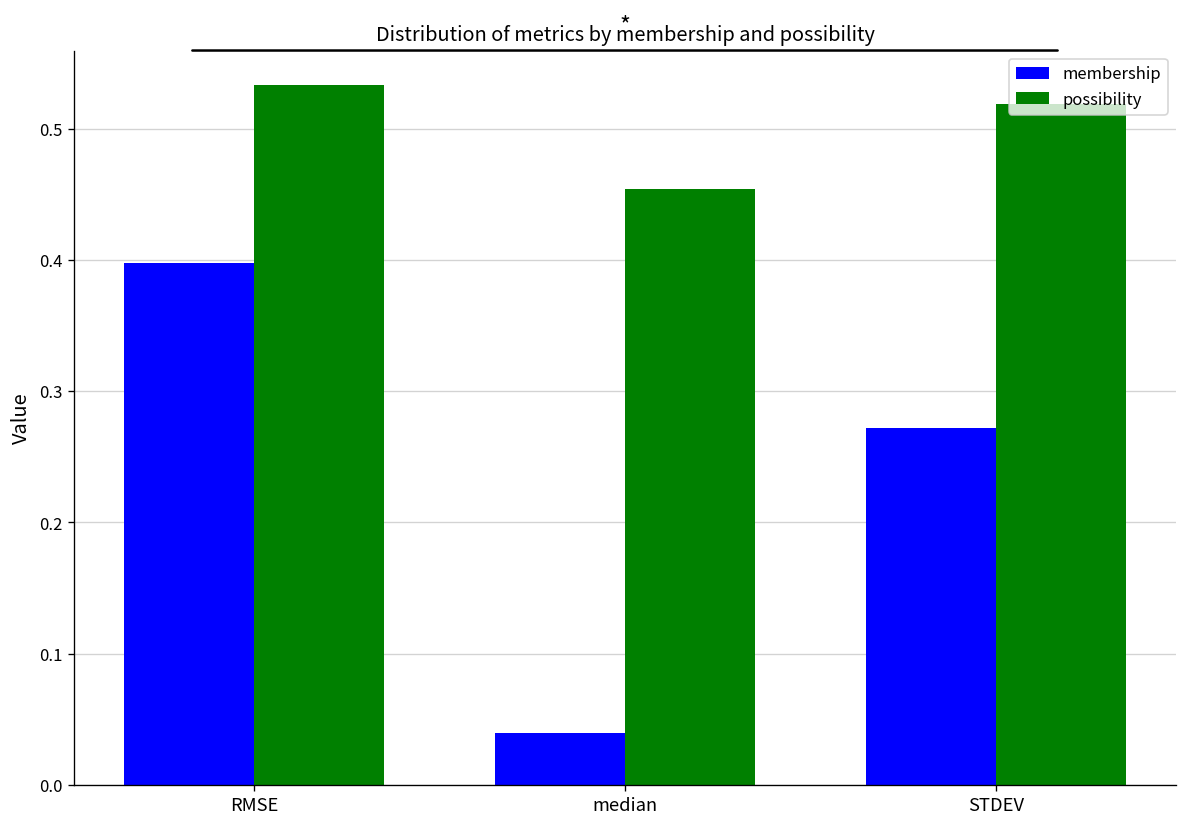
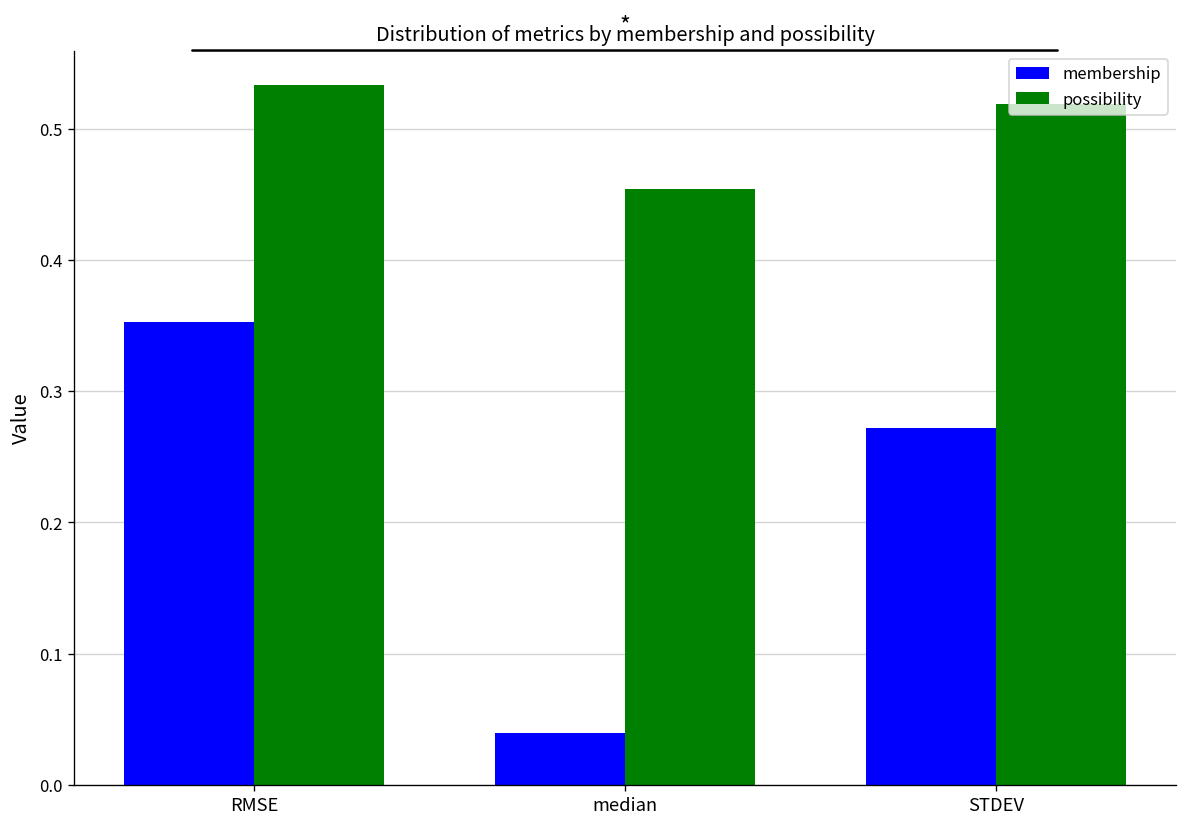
  {
    "membership": {
-     "RMSE": 0.398,
+     "RMSE": 0.353,
      "median": 0.039,
      "STDEV": 0.272
    },
    "possibility": {
      "RMSE": 0.533,
      "median": 0.454
    }
  }
